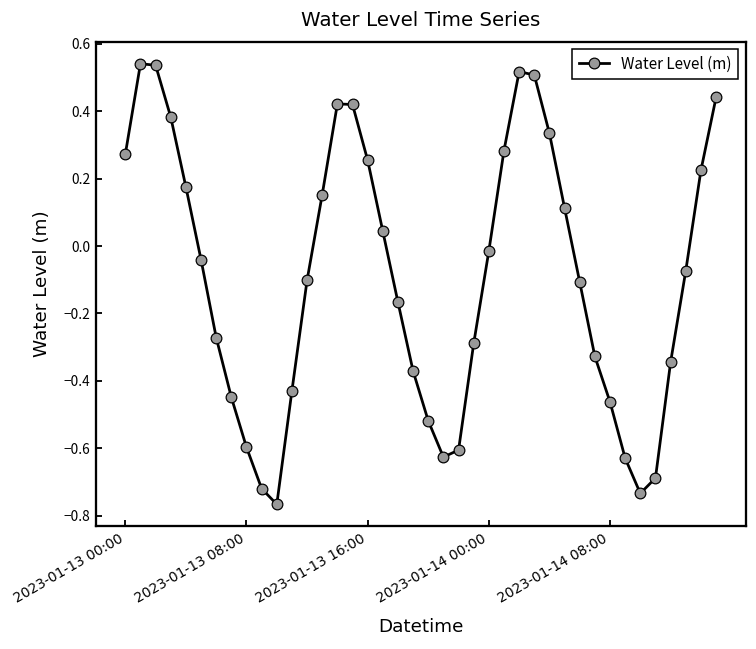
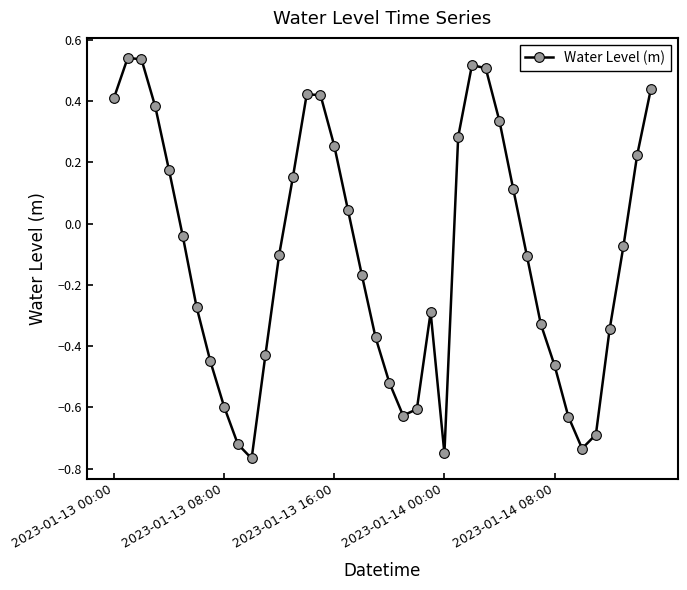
  {
-   "2023-01-13 00:00": 0.27,
+   "2023-01-13 00:00": 0.41,
    "2023-01-13 08:00": -0.60,
    "2023-01-13 16:00": 0.25,
-   "2023-01-14 00:00": -0.01,
+   "2023-01-14 00:00": -0.75,
    "2023-01-14 08:00": -0.46
  }
